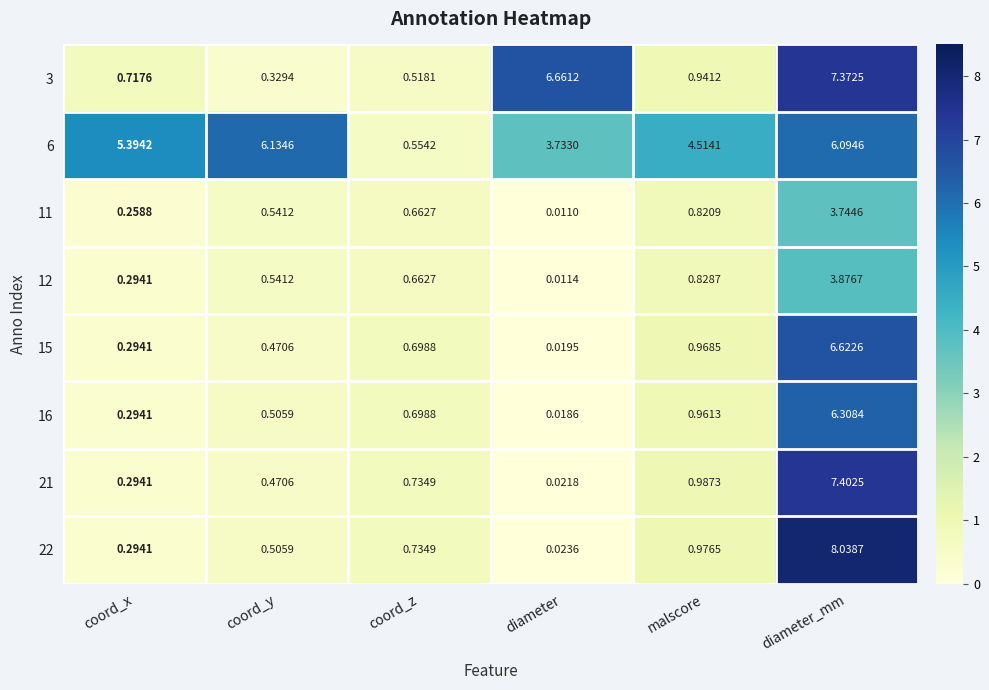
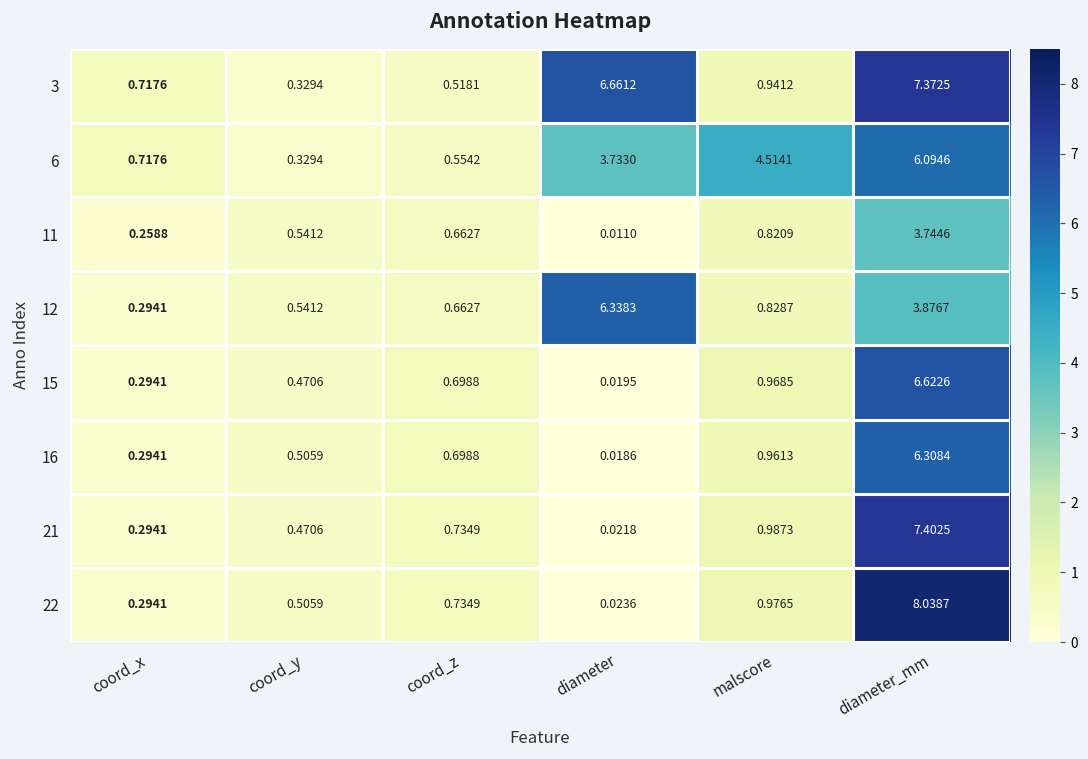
  {
    "3": {
      "coord_x": 0.7176,
      "coord_y": 0.3294,
      "coord_z": 0.5181,
      "diameter": 6.6612,
      "malscore": 0.9412,
      "diameter_mm": 7.3725
    },
    "6": {
-     "coord_x": 5.3942,
-     "coord_y": 6.1346,
+     "coord_x": 0.7176,
+     "coord_y": 0.3294,
      "coord_z": 0.5542,
      "diameter": 3.7330,
      "malscore": 4.5141,
      "diameter_mm": 6.0946
    },
    "11": {
      "coord_x": 0.2588,
      "coord_y": 0.5412,
      "coord_z": 0.6627,
      "diameter": 0.0110,
      "malscore": 0.8209,
      "diameter_mm": 3.7446
    },
    "12": {
      "coord_x": 0.2941,
      "coord_y": 0.5412,
      "coord_z": 0.6627,
-     "diameter": 0.0114,
+     "diameter": 6.3383,
      "malscore": 0.8287,
      "diameter_mm": 3.8767
    },
    "15": {
      "coord_x": 0.2941,
      "coord_y": 0.4706,
      "coord_z": 0.6988,
      "diameter": 0.0195,
      "malscore": 0.9685,
      "diameter_mm": 6.6226
    },
    "16": {
      "coord_x": 0.2941,
      "coord_y": 0.5059,
      "coord_z": 0.6988,
      "diameter": 0.0186,
      "malscore": 0.9613,
      "diameter_mm": 6.3084
    },
    "21": {
      "coord_x": 0.2941,
      "coord_y": 0.4706,
      "coord_z": 0.7349,
      "diameter": 0.0218,
      "malscore": 0.9873,
      "diameter_mm": 7.4025
    },
    "22": {
      "coord_x": 0.2941,
      "coord_y": 0.5059,
      "coord_z": 0.7349,
      "diameter": 0.0236,
      "malscore": 0.9765,
      "diameter_mm": 8.0387
    }
  }
